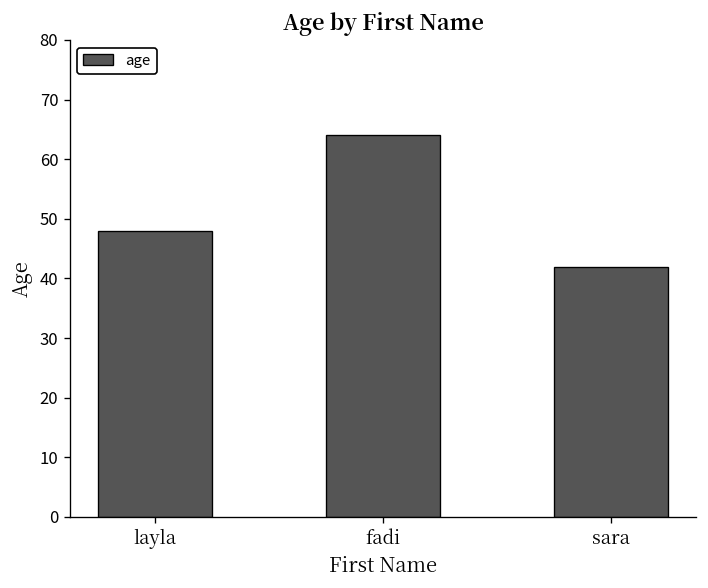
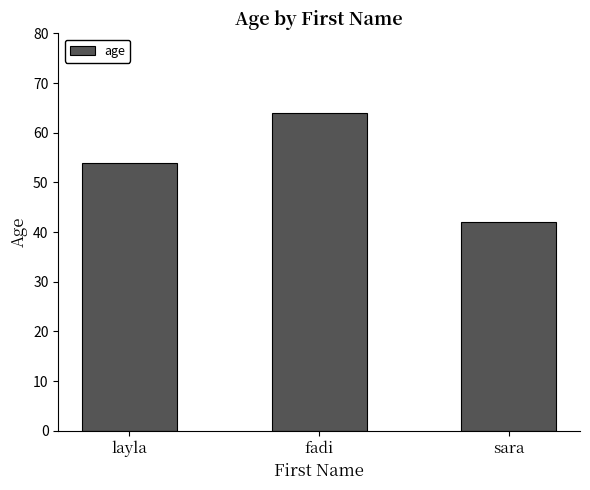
  {
-   "layla": 48,
+   "layla": 54,
    "fadi": 64,
    "sara": 42
  }
